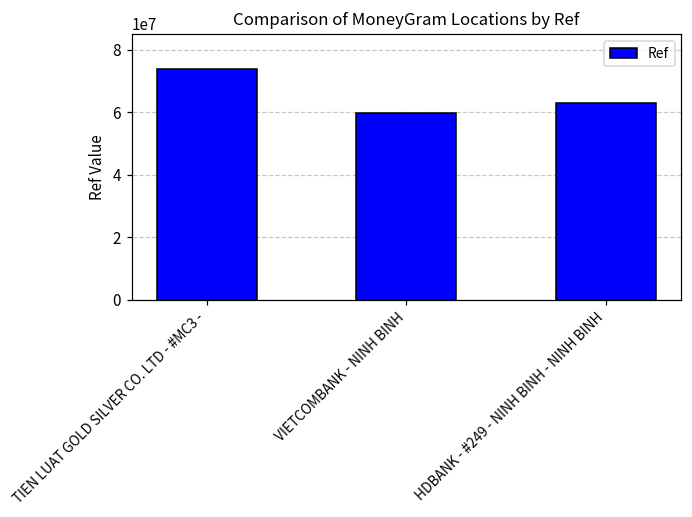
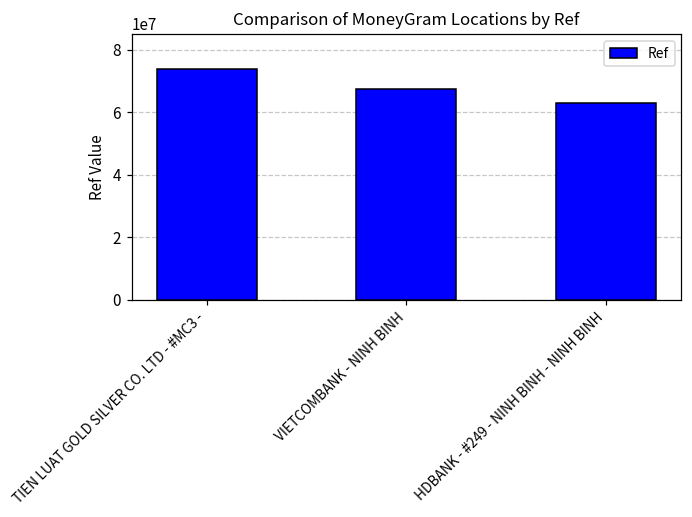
  {
    "TIEN LUAT GOLD SILVER CO. LTD - #MC3 -": 74000000,
-   "VIETCOMBANK - NINH BINH": 60000000,
+   "VIETCOMBANK - NINH BINH": 67000000,
    "HDBANK - #249 - NINH BINH - NINH BINH": 63000000
  }
